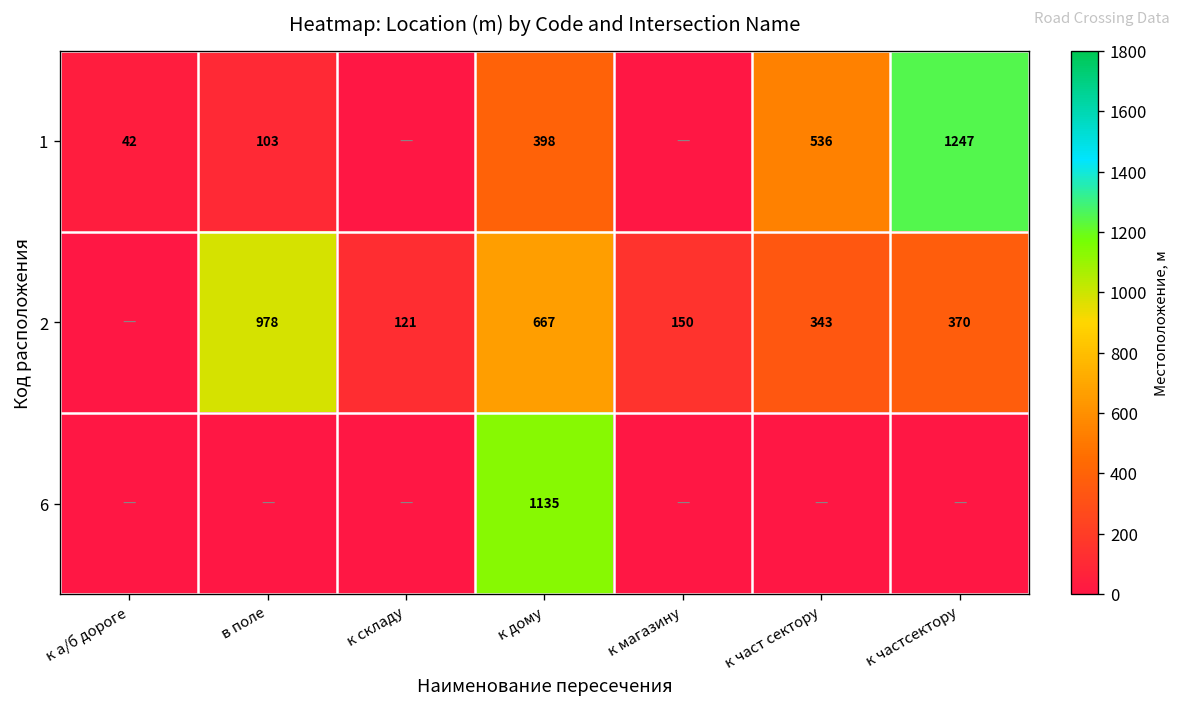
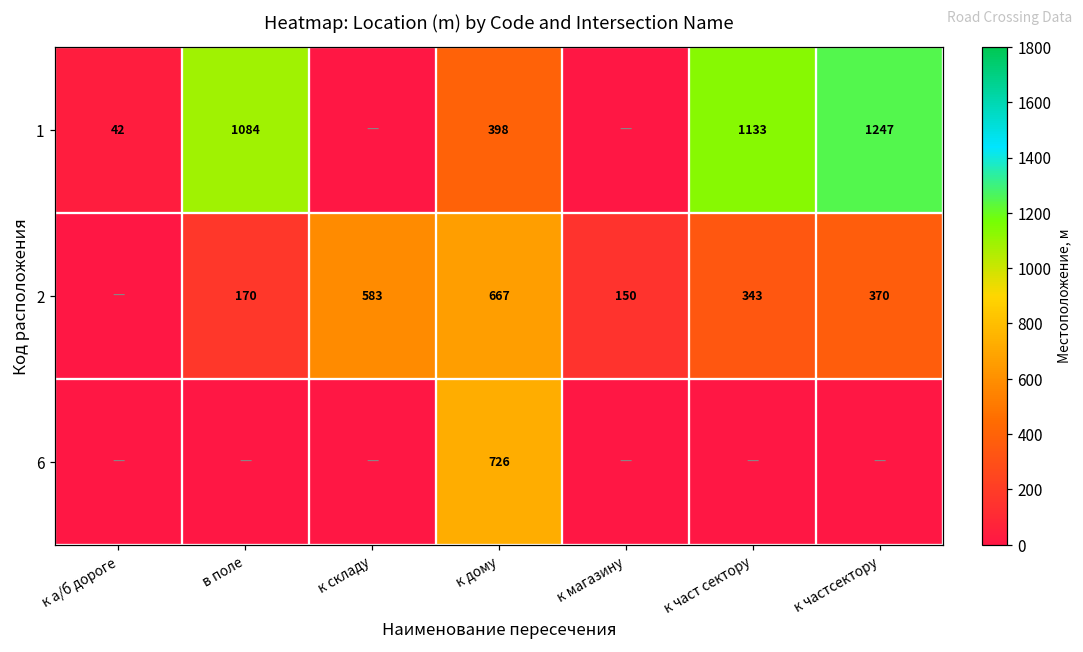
  {
    "1": {
      "к а/б дороге": 42,
-     "в поле": 103,
+     "в поле": 1084,
      "к дому": 398,
-     "к част сектору": 536,
+     "к част сектору": 1133,
      "к частсектору": 1247
    },
    "2": {
-     "в поле": 978,
-     "к складу": 121,
+     "в поле": 170,
+     "к складу": 583,
      "к дому": 667,
      "к магазину": 150,
      "к част сектору": 343,
      "к частсектору": 370
    },
    "6": {
-     "к дому": 1135
+     "к дому": 726
    }
  }
